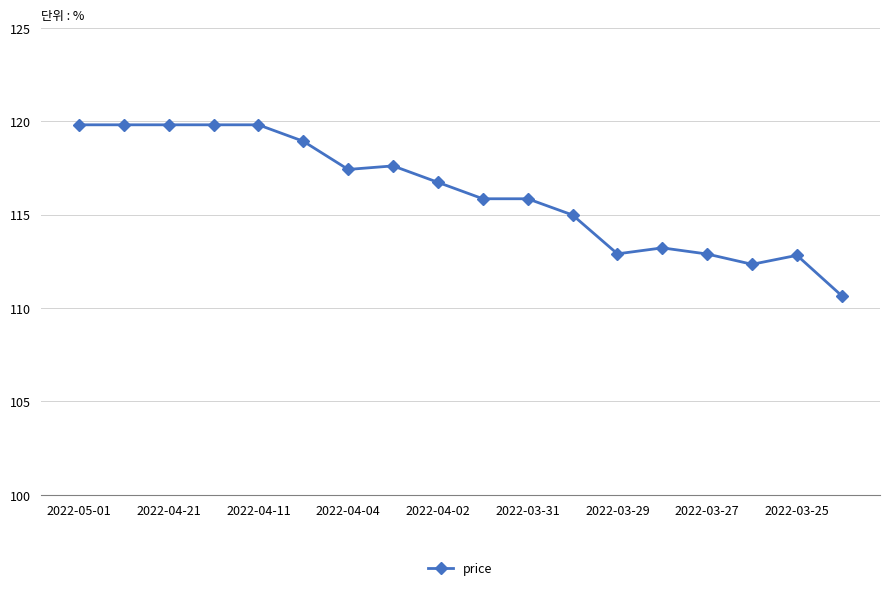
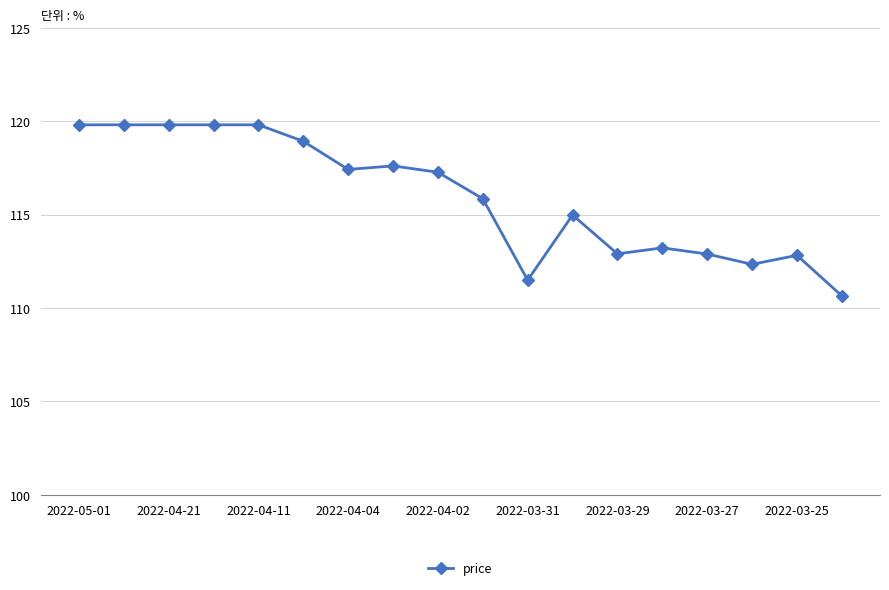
  {
    "2022-05-01": 119.8,
    "2022-04-21": 119.8,
    "2022-04-11": 119.8,
    "2022-04-04": 117.4,
-   "2022-04-02": 116.7,
-   "2022-03-31": 115.9,
+   "2022-04-02": 117.3,
+   "2022-03-31": 111.5,
    "2022-03-29": 112.9,
    "2022-03-27": 112.9,
    "2022-03-25": 112.8
  }
